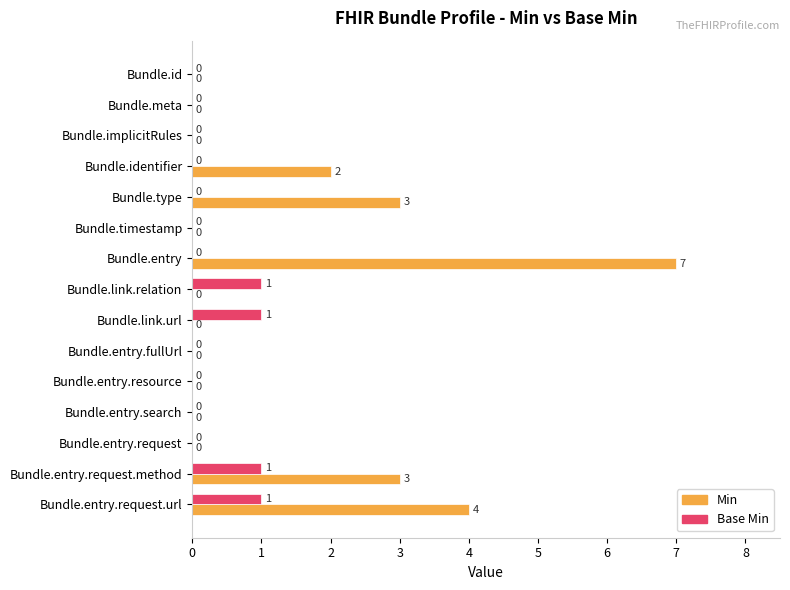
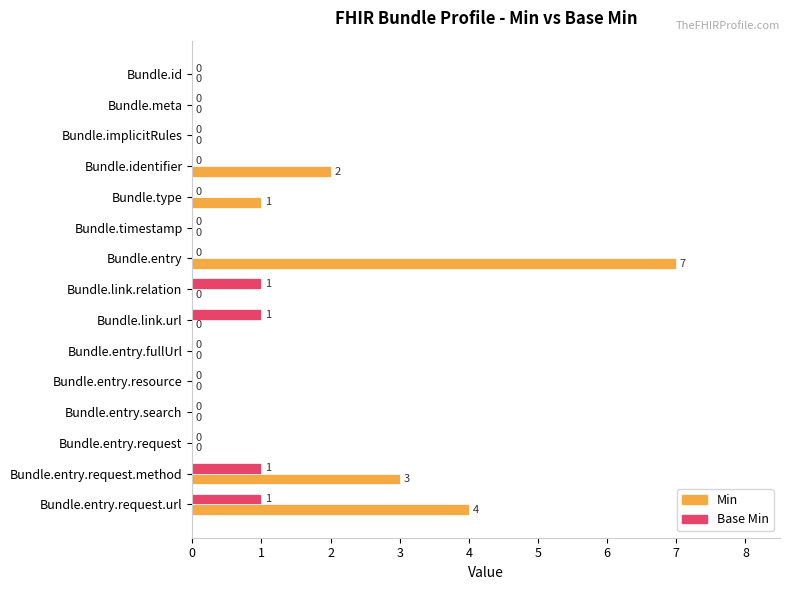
  {
    "Min": {
      "Bundle.id": 0,
      "Bundle.meta": 0,
      "Bundle.implicitRules": 0,
      "Bundle.identifier": 2,
-     "Bundle.type": 3,
+     "Bundle.type": 1,
      "Bundle.timestamp": 0,
      "Bundle.entry": 7,
      "Bundle.link.relation": 0,
      "Bundle.link.url": 0,
      "Bundle.entry.fullUrl": 0,
      "Bundle.entry.resource": 0,
      "Bundle.entry.search": 0,
      "Bundle.entry.request": 0,
      "Bundle.entry.request.method": 3,
      "Bundle.entry.request.url": 4
    },
    "Base Min": {
      "Bundle.id": 0,
      "Bundle.meta": 0,
      "Bundle.implicitRules": 0,
      "Bundle.identifier": 0,
      "Bundle.type": 0,
      "Bundle.timestamp": 0,
      "Bundle.entry": 0,
      "Bundle.link.relation": 1,
      "Bundle.link.url": 1,
      "Bundle.entry.fullUrl": 0,
      "Bundle.entry.resource": 0,
      "Bundle.entry.search": 0,
      "Bundle.entry.request": 0,
      "Bundle.entry.request.method": 1,
      "Bundle.entry.request.url": 1
    }
  }
